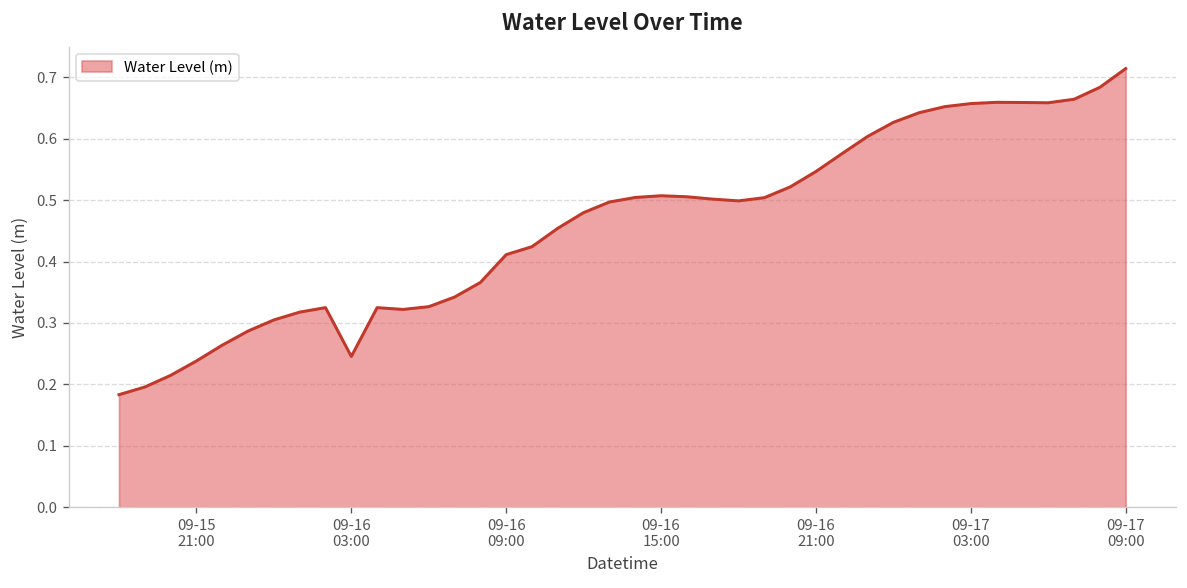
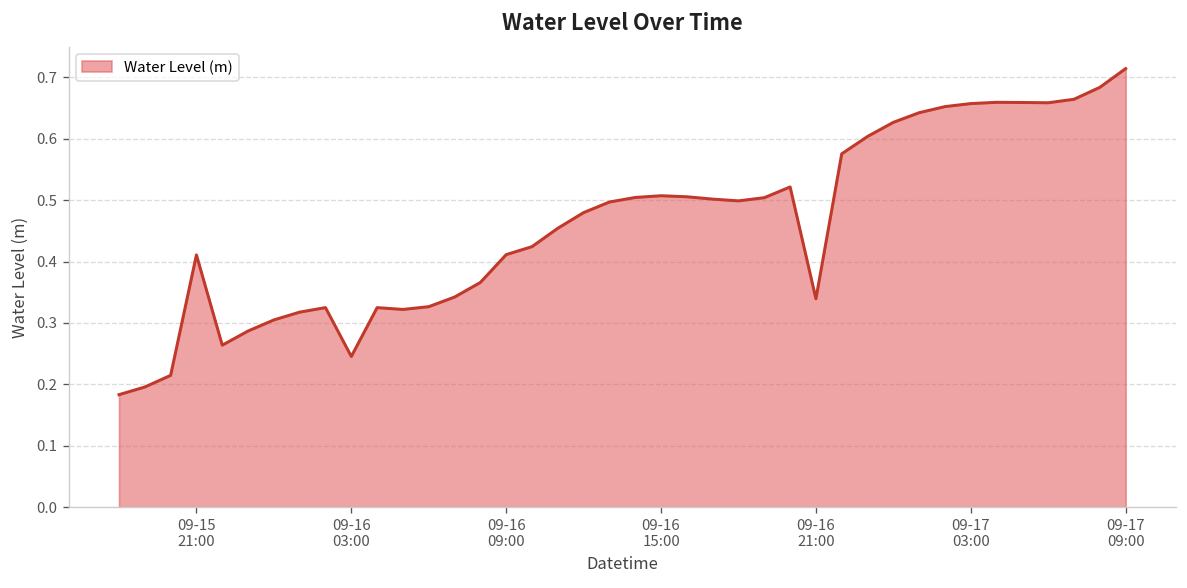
  {
-   "09-15 21:00": 0.24,
+   "09-15 21:00": 0.41,
    "09-16 03:00": 0.25,
    "09-16 09:00": 0.41,
    "09-16 15:00": 0.51,
-   "09-16 21:00": 0.55,
+   "09-16 21:00": 0.34,
    "09-17 03:00": 0.66,
    "09-17 09:00": 0.71
  }
